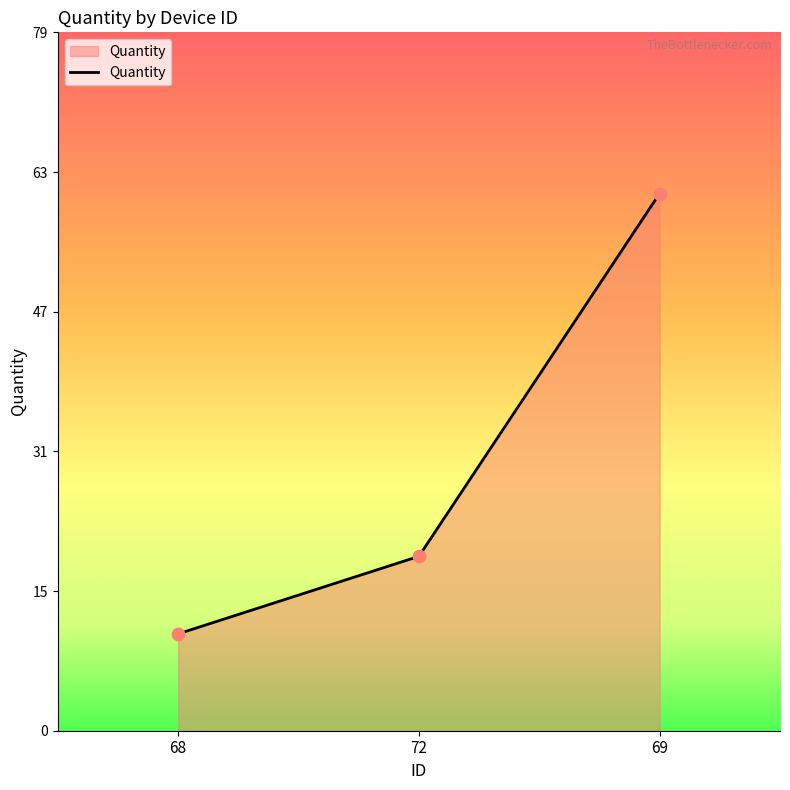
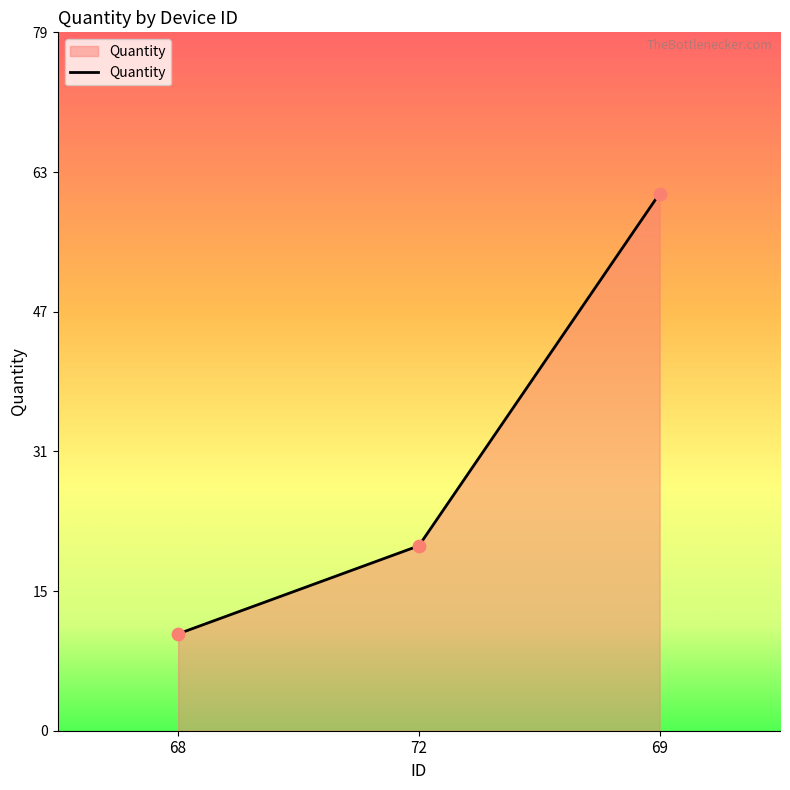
  {
    "68": 11,
-   "72": 20,
+   "72": 21,
    "69": 61
  }
